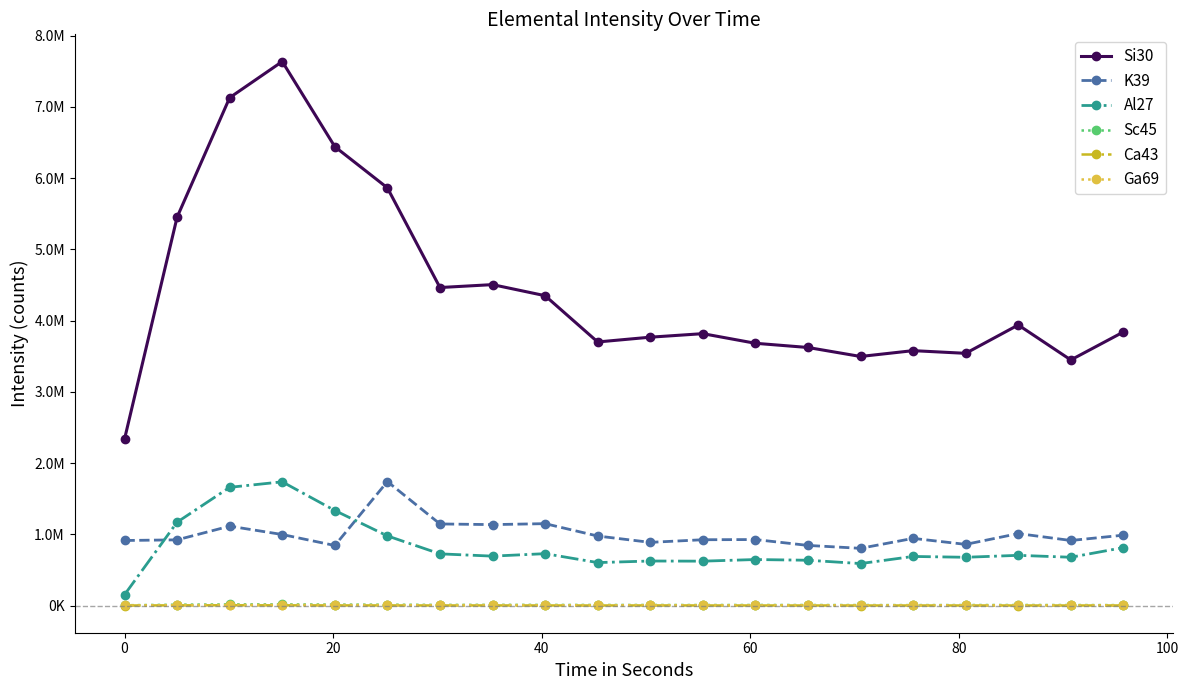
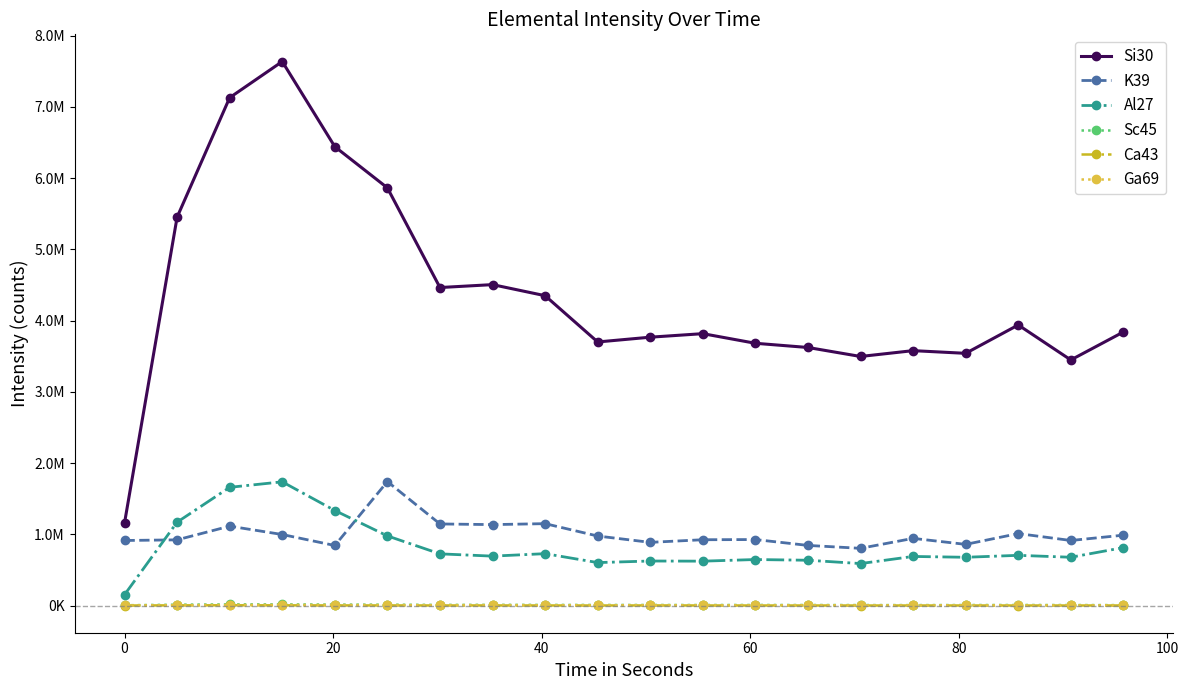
  {
    "Si30": {
-     "0": 2300000
+     "0": 1200000
    },
    "K39": {
      "0": 900000
    },
    "Al27": {
      "0": 200000
    }
  }
